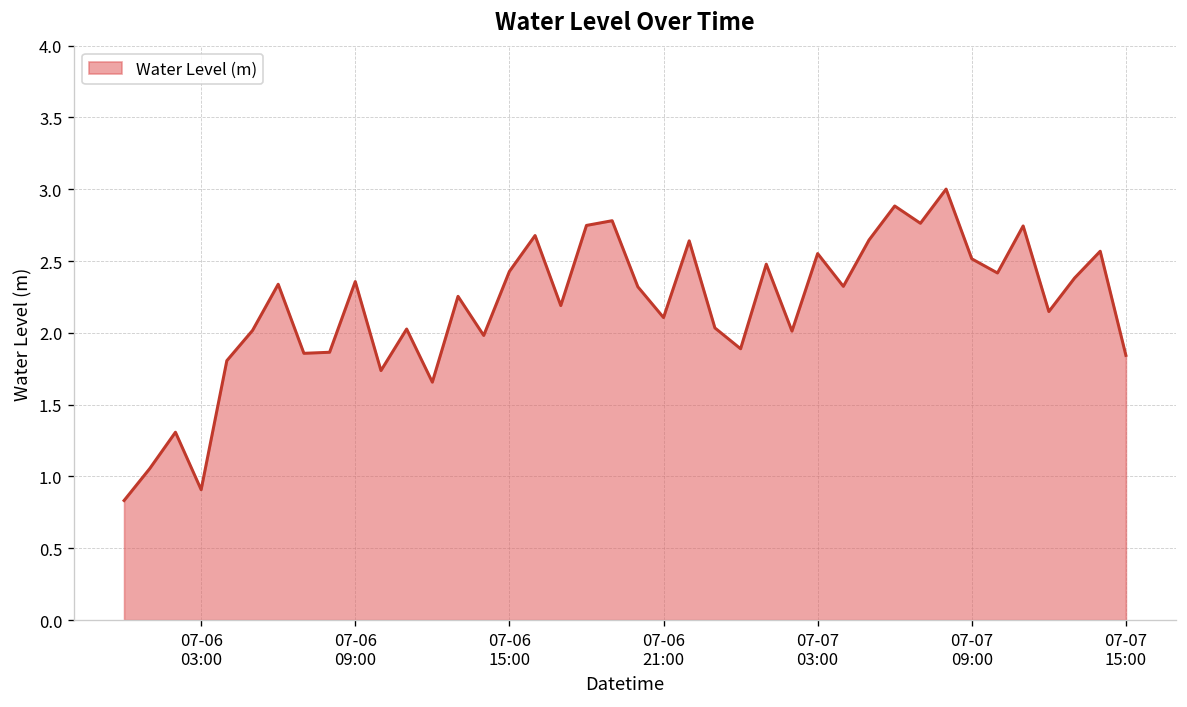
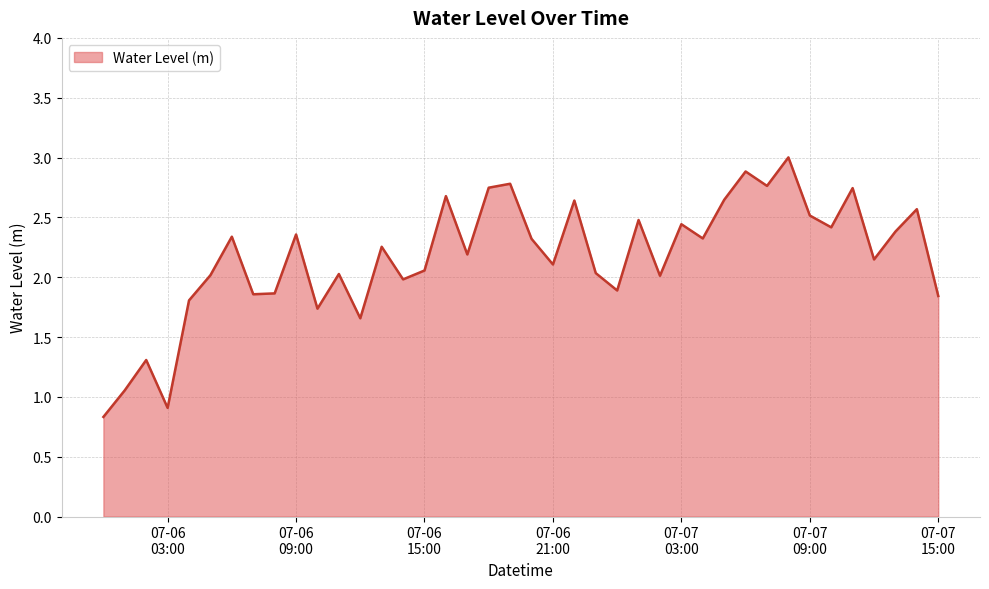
  {
    "07-06 03:00": 0.91,
    "07-06 09:00": 2.36,
-   "07-06 15:00": 2.43,
+   "07-06 15:00": 2.06,
    "07-06 21:00": 2.11,
-   "07-07 03:00": 2.55,
+   "07-07 03:00": 2.44,
    "07-07 09:00": 2.52,
    "07-07 15:00": 1.84
  }
